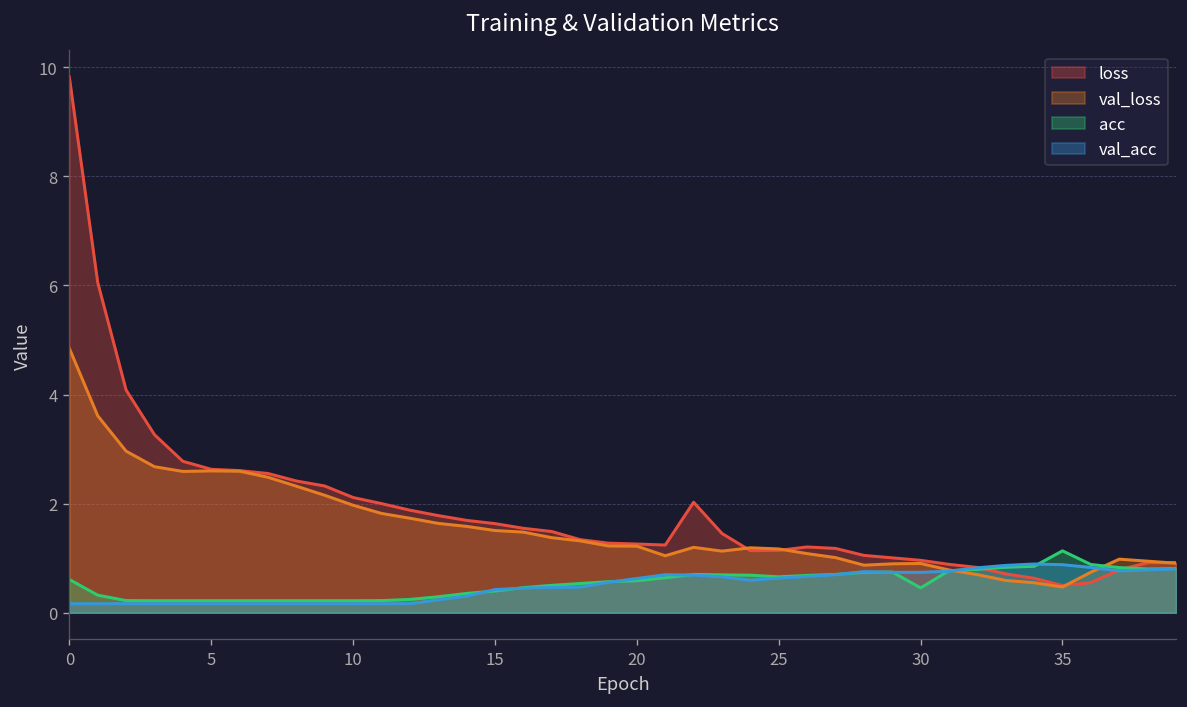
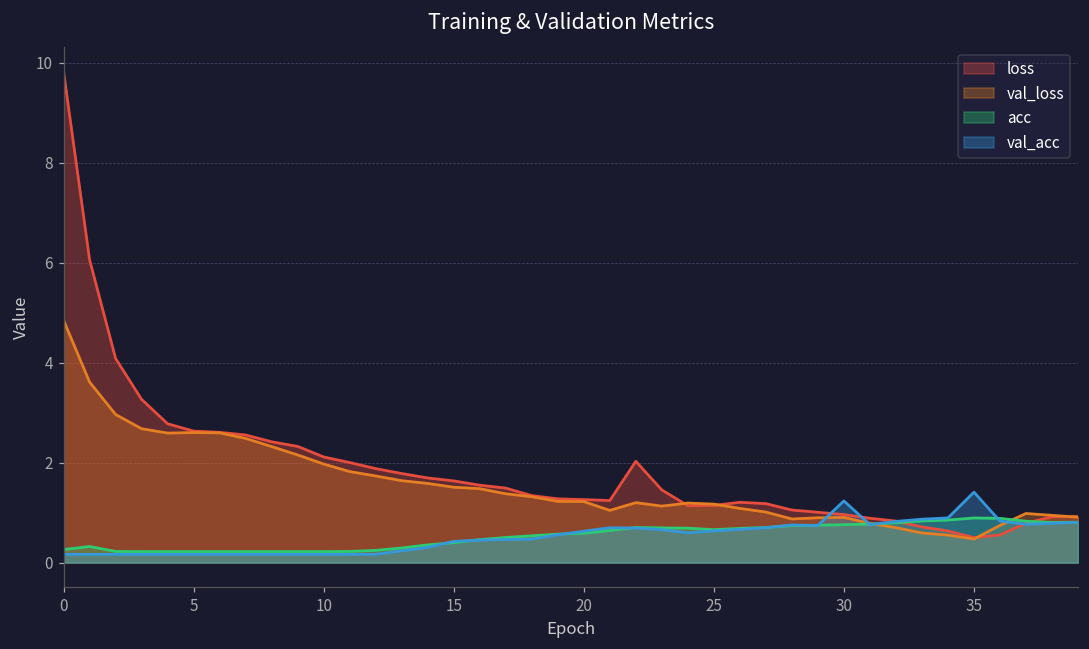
  {
    "acc": {
-     "0": 0.6,
-     "30": 0.5,
-     "35": 1.1
+     "0": 0.3,
+     "30": 0.8,
+     "35": 0.9
    },
    "val_acc": {
      "0": 0.2,
-     "30": 0.7,
-     "35": 0.9
+     "30": 1.2,
+     "35": 1.4
    }
  }
